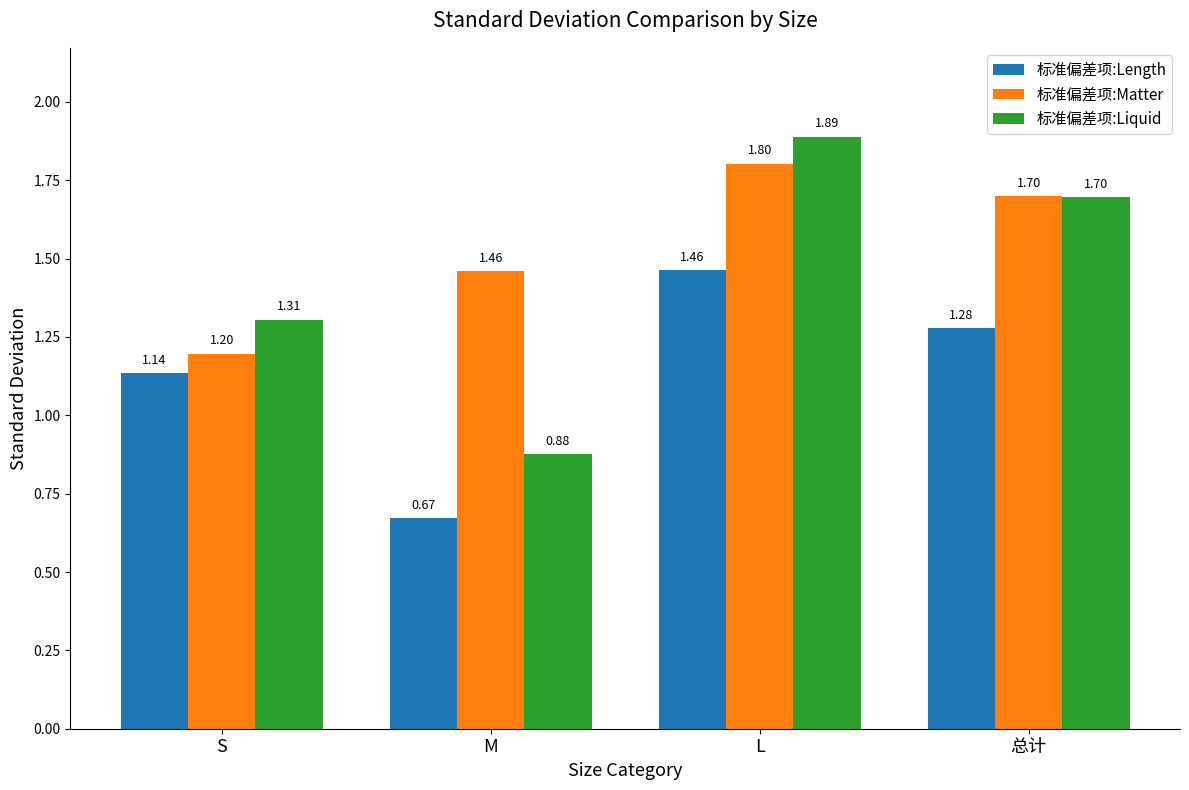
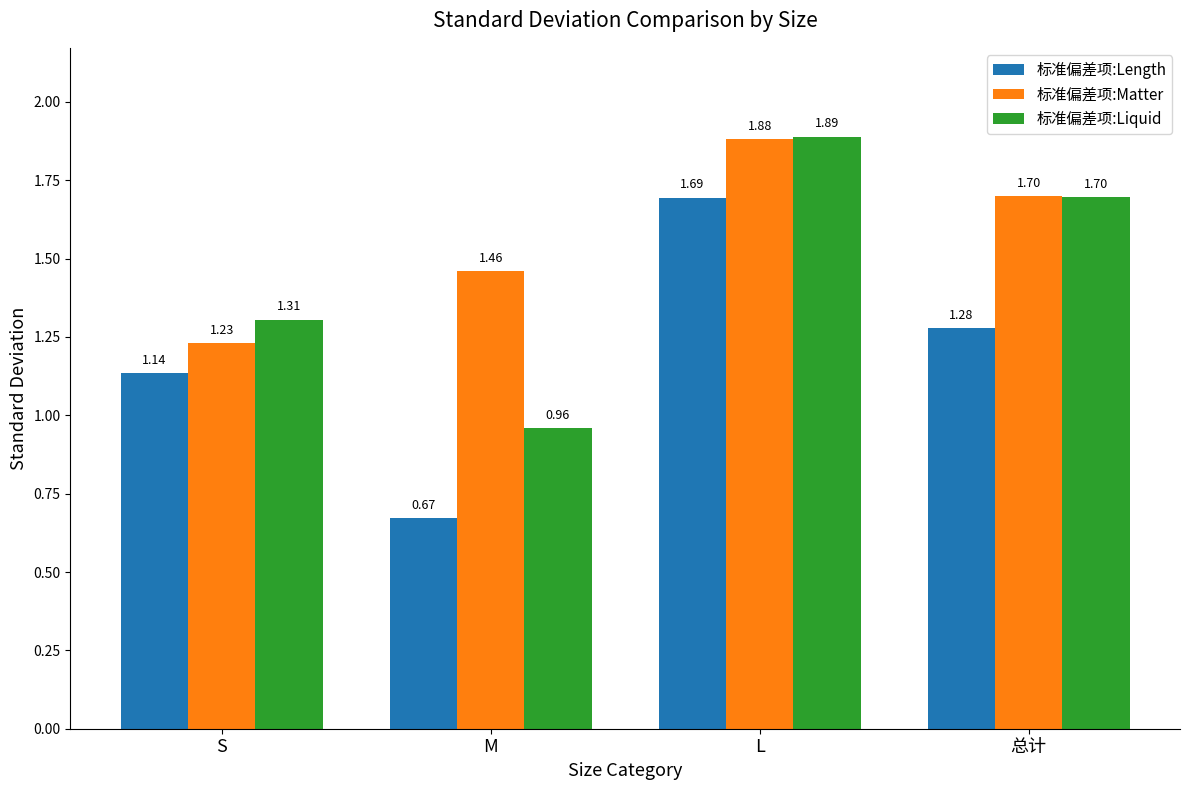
  {
    "标准偏差项:Length": {
      "S": 1.14,
      "M": 0.67,
-     "L": 1.46,
+     "L": 1.69,
      "总计": 1.28
    },
    "标准偏差项:Matter": {
-     "S": 1.20,
+     "S": 1.23,
      "M": 1.46,
-     "L": 1.80,
+     "L": 1.88,
      "总计": 1.70
    },
    "标准偏差项:Liquid": {
      "S": 1.31,
-     "M": 0.88,
+     "M": 0.96,
      "L": 1.89,
      "总计": 1.70
    }
  }
